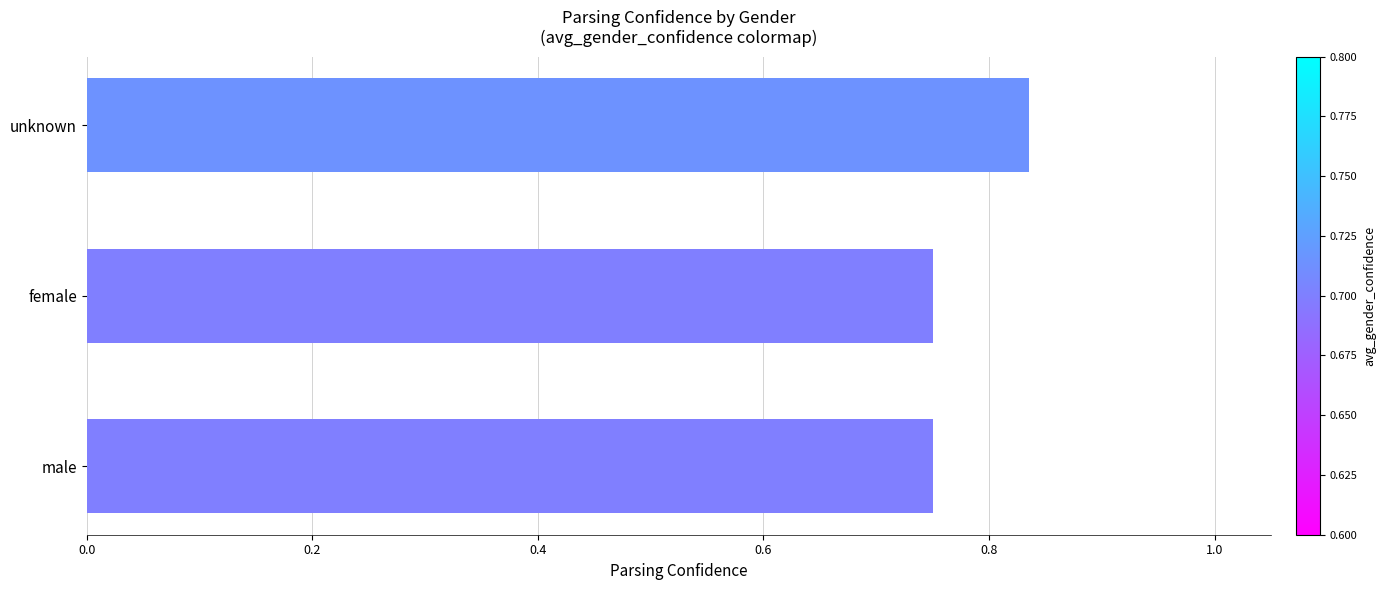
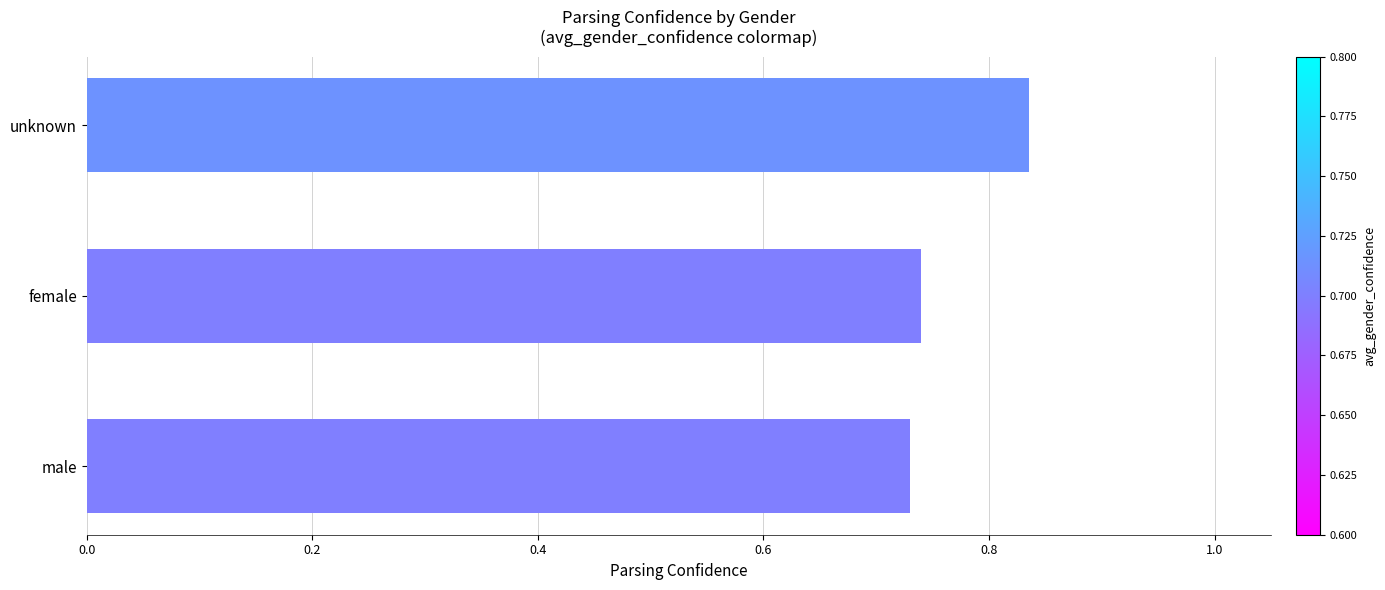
  {
    "unknown": 0.836,
-   "female": 0.75,
-   "male": 0.75
+   "female": 0.74,
+   "male": 0.73
  }
